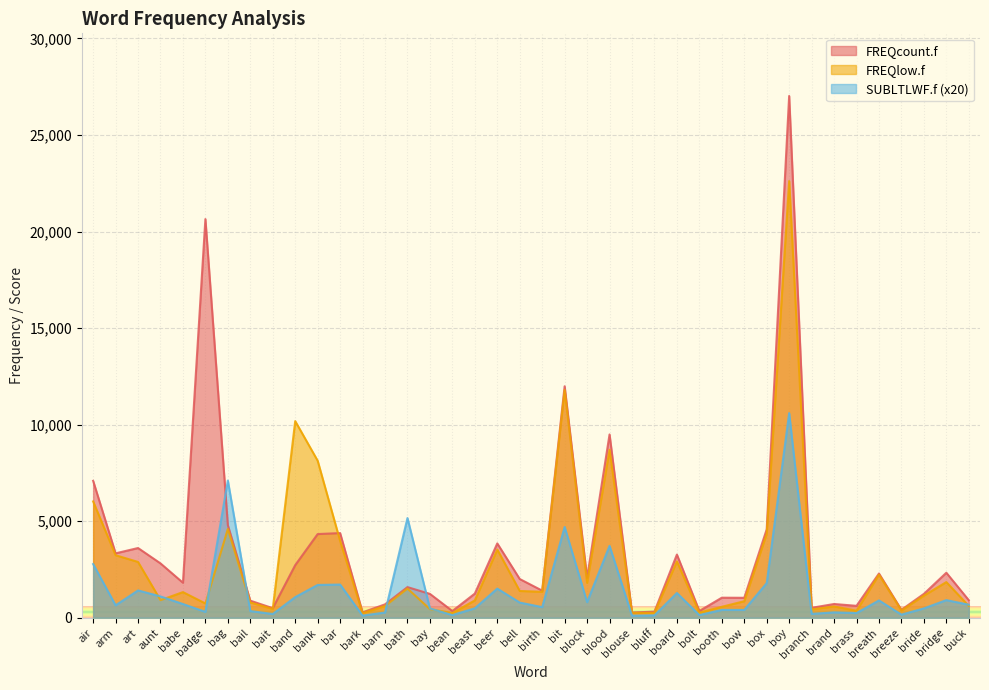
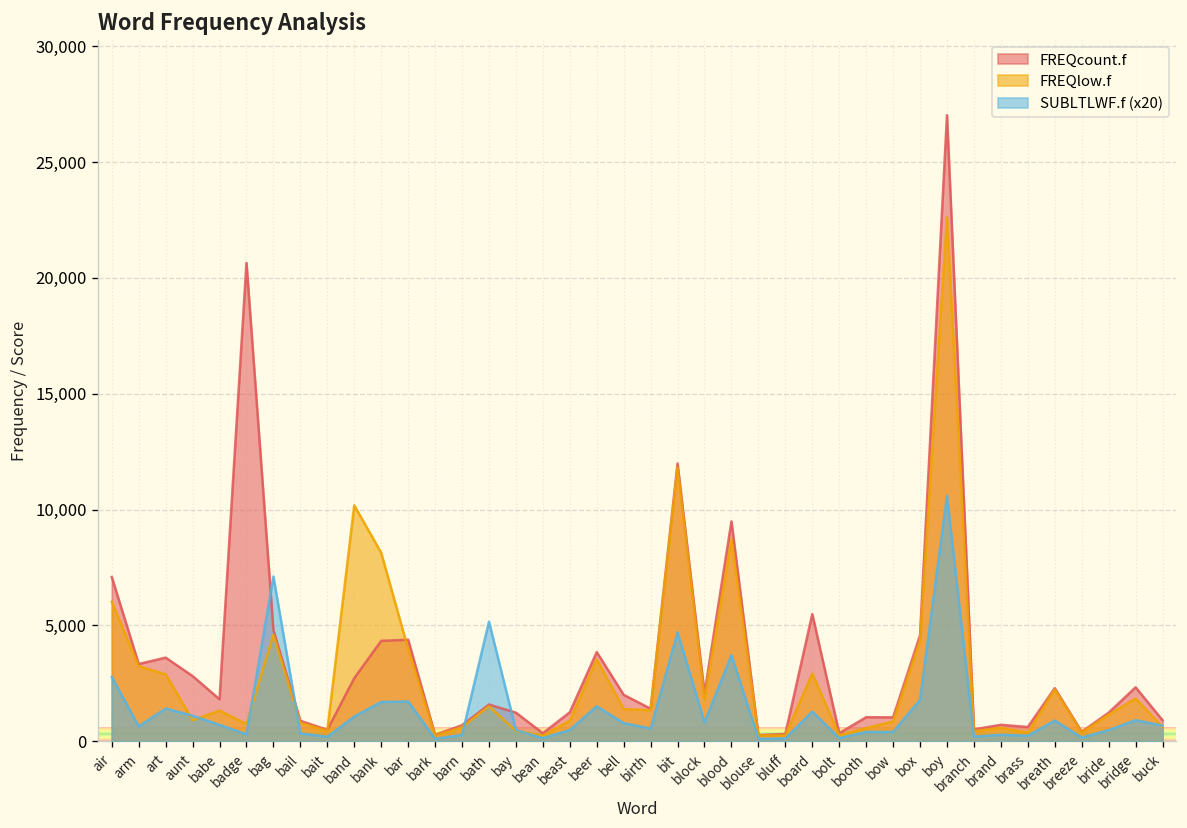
  {
    "FREQcount.f": {
      "air": "7,100",
      "art": "3,600",
      "aunt": "2,800",
      "babe": "1,800",
      "badge": "20,600",
      "bag": "4,800",
      "band": "2,700",
      "bank": "4,300",
      "bar": "4,400",
      "bay": "1,200",
      "beast": "1,300",
      "beer": "3,900",
      "bell": "2,000",
      "bit": "12,000",
      "block": "2,100",
      "blood": "9,500",
-     "board": "3,300",
+     "board": "5,500",
      "booth": "1,000",
      "bow": "1,000",
      "box": "4,600",
      "boy": "27,000",
      "brass": "600",
      "bridge": "2,300",
      "buck": "900"
    },
    "FREQlow.f": {
      "air": "6,000",
      "art": "2,900",
      "aunt": "900",
      "babe": "1,300",
      "badge": "700",
      "bag": "4,600",
      "band": "10,200",
      "bank": "8,100",
      "bar": "4,000",
      "beast": "900",
      "beer": "3,500",
      "bell": "1,400",
      "bit": "11,800",
      "block": "1,800",
      "blood": "8,700",
      "board": "2,900",
      "booth": "600",
      "bow": "900",
      "box": "4,400",
      "boy": "22,600",
      "bridge": "1,800"
    },
    "SUBLTLWF.f (x20)": {
      "air": "2,800",
      "arm": "600",
      "art": "1,400",
      "aunt": "1,100",
      "babe": "700",
      "badge": "300",
      "bag": "7,100",
      "bail": "300",
      "bait": "200",
      "band": "1,100",
      "bank": "1,700",
      "bar": "1,700",
      "barn": "300",
      "bath": "5,200",
      "beast": "500",
      "beer": "1,500",
      "bell": "800",
      "birth": "600",
      "bit": "4,700",
      "block": "800",
      "blood": "3,700",
      "blouse": "100",
      "bluff": "100",
      "board": "1,300",
      "booth": "400",
      "bow": "400",
      "box": "1,800",
      "boy": "10,600",
      "branch": "200",
      "brand": "300",
      "breath": "900",
      "breeze": "200",
      "bride": "500",
      "bridge": "900"
    }
  }
